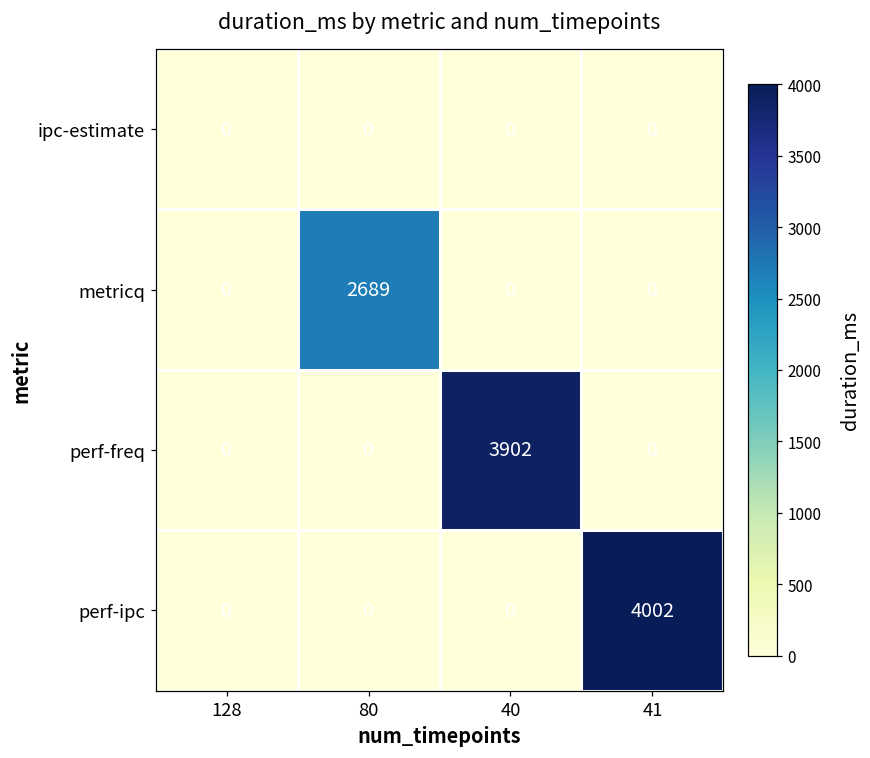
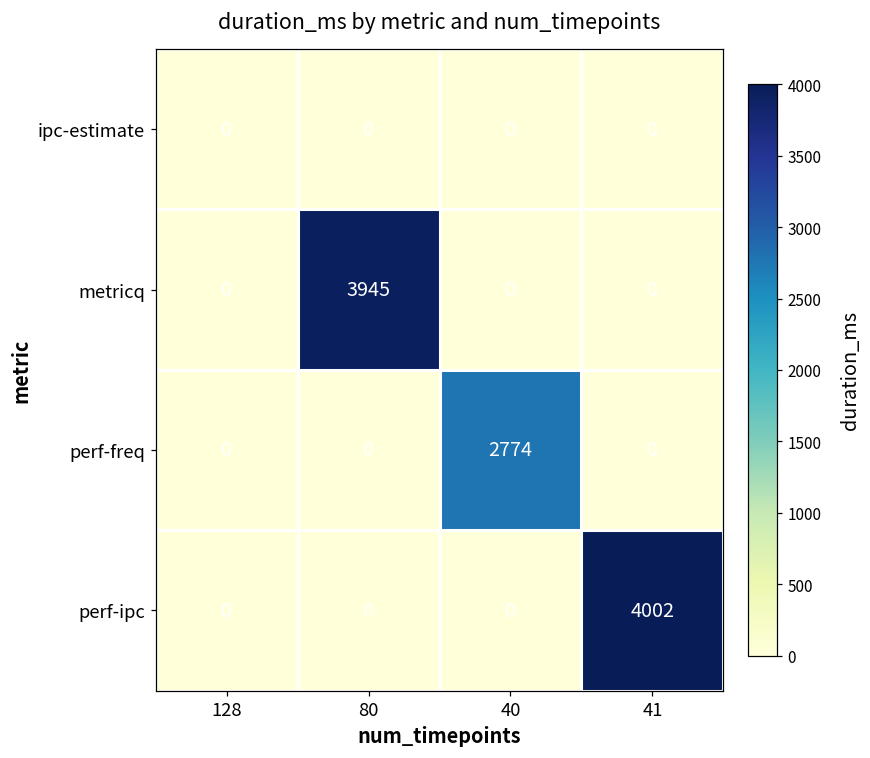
  {
    "metricq": {
-     "80": 2689
+     "80": 3945
    },
    "perf-freq": {
-     "40": 3902
+     "40": 2774
    },
    "perf-ipc": {
      "41": 4002
    }
  }
